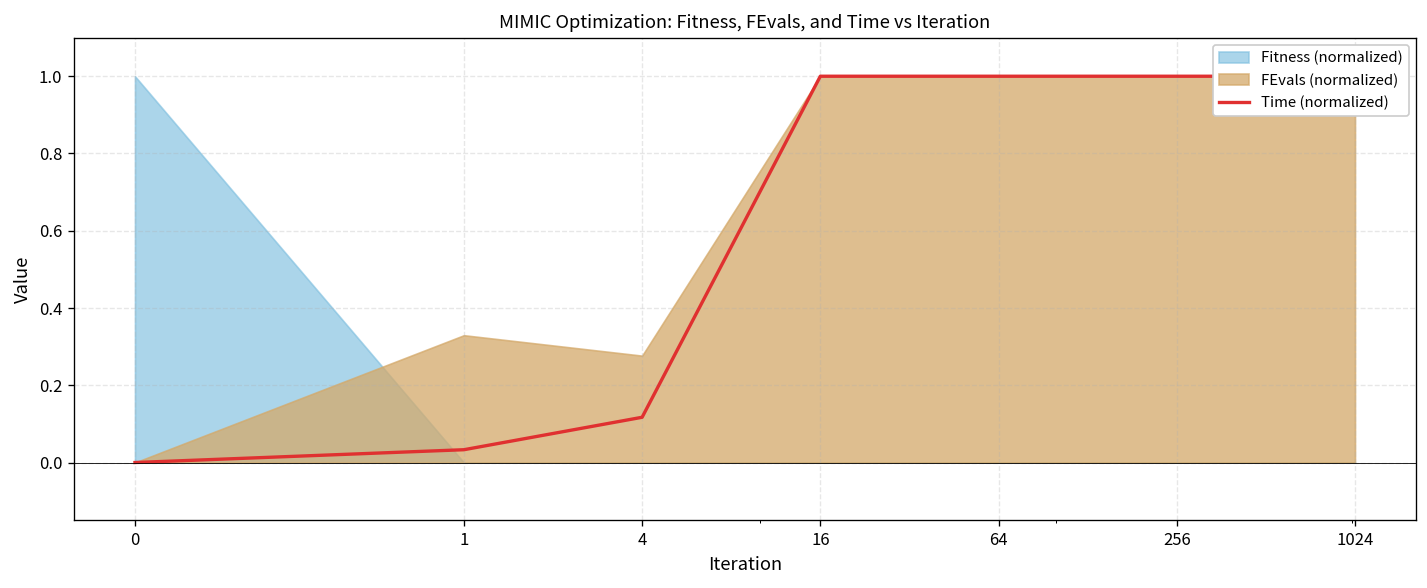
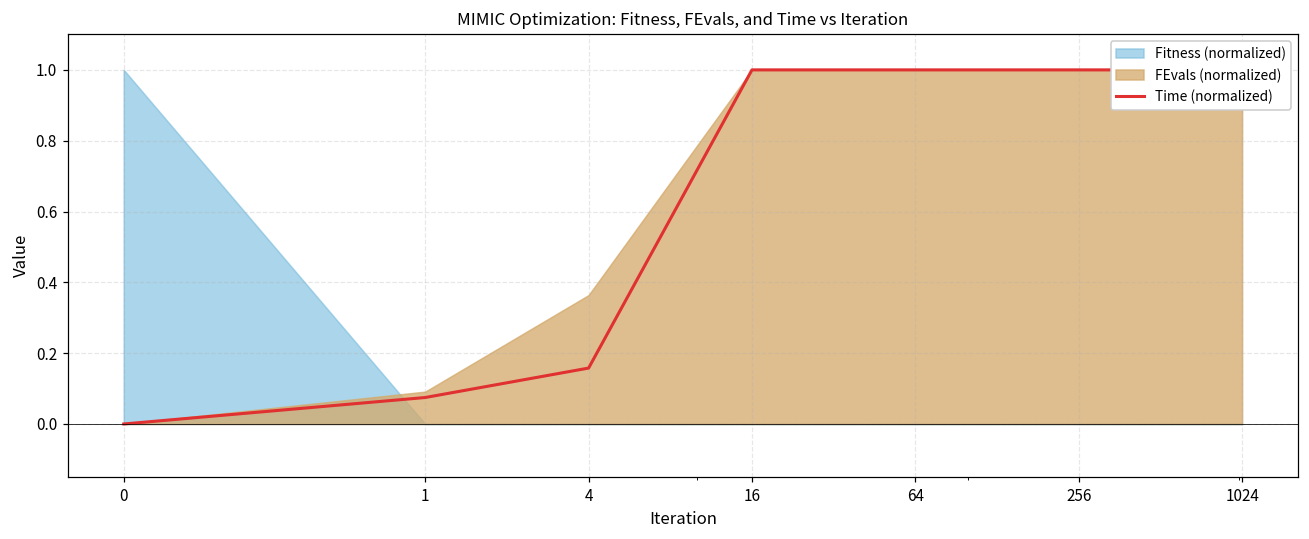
  {
    "Fitness (normalized)": {
      "0": 1.00,
      "1": 0.00,
      "4": 0.00,
      "16": 0.00,
      "64": 0.00,
      "256": 0.00,
      "1024": 0.00
    },
    "Time (normalized)": {
-     "1": 0.03,
-     "4": 0.12
+     "1": 0.07,
+     "4": 0.16
    },
    "FEvals (normalized)": {
-     "1": 0.33,
-     "4": 0.28
+     "1": 0.09,
+     "4": 0.36
    }
  }
